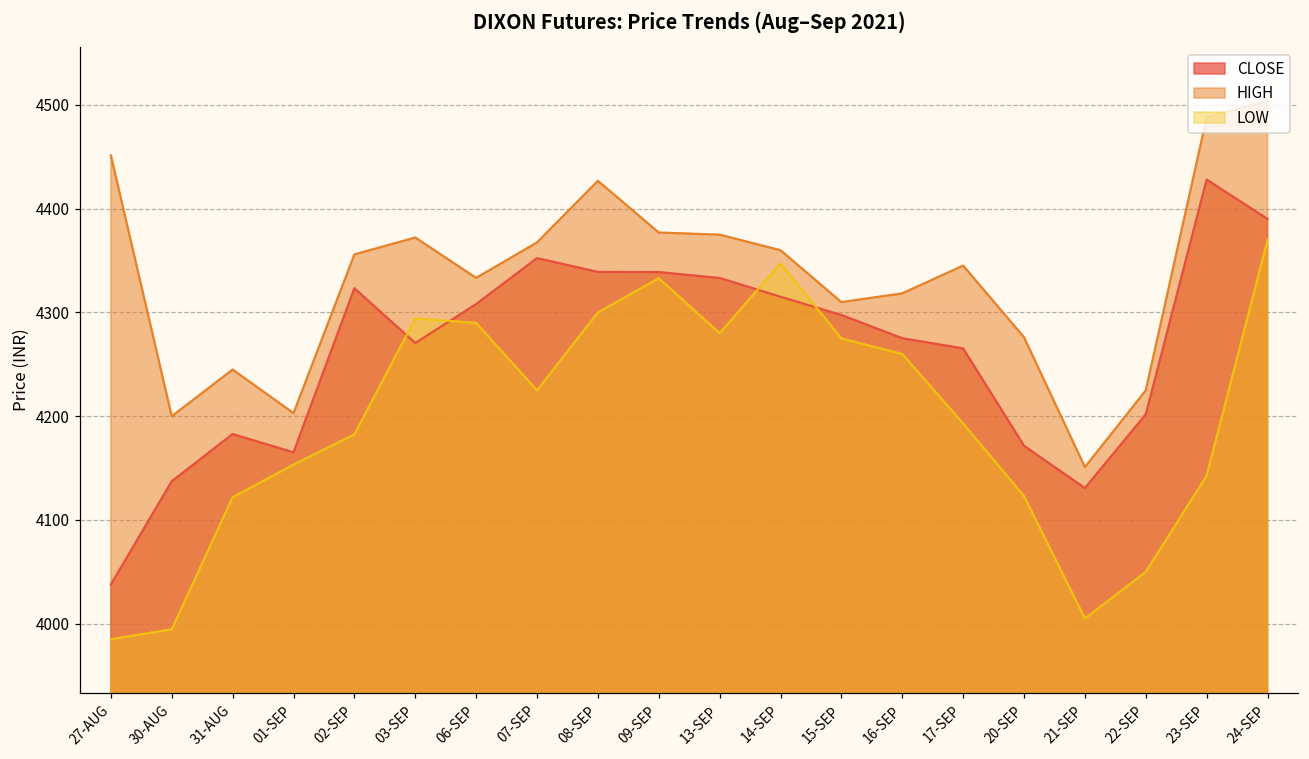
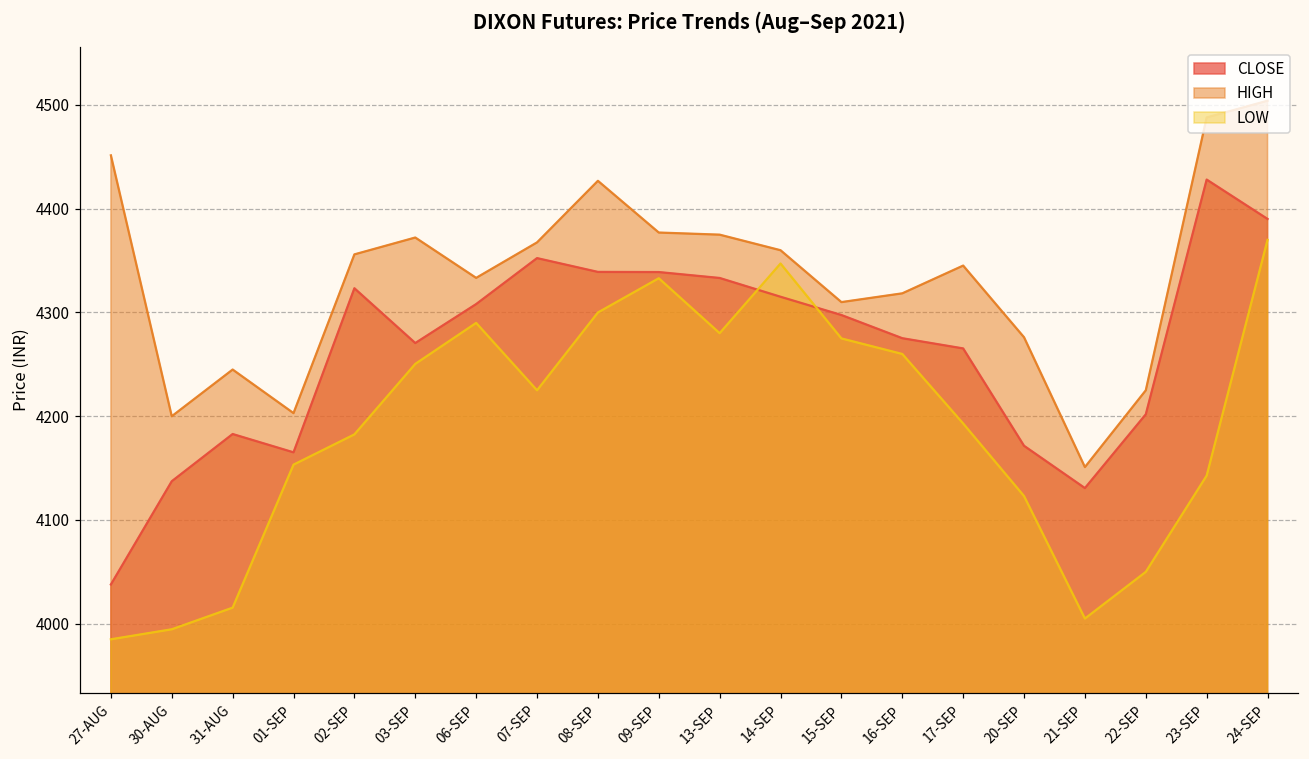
  {
    "LOW": {
      "27-AUG": 3990,
      "30-AUG": 3990,
-     "31-AUG": 4120,
+     "31-AUG": 4020,
      "01-SEP": 4150,
      "02-SEP": 4180,
-     "03-SEP": 4290,
+     "03-SEP": 4250,
      "06-SEP": 4290,
      "07-SEP": 4230,
      "08-SEP": 4300,
      "09-SEP": 4330,
      "13-SEP": 4280,
      "14-SEP": 4350,
      "15-SEP": 4280,
      "16-SEP": 4260,
      "17-SEP": 4190,
      "20-SEP": 4120,
      "21-SEP": 4010,
      "22-SEP": 4050,
      "23-SEP": 4140,
      "24-SEP": 4370
    }
  }
